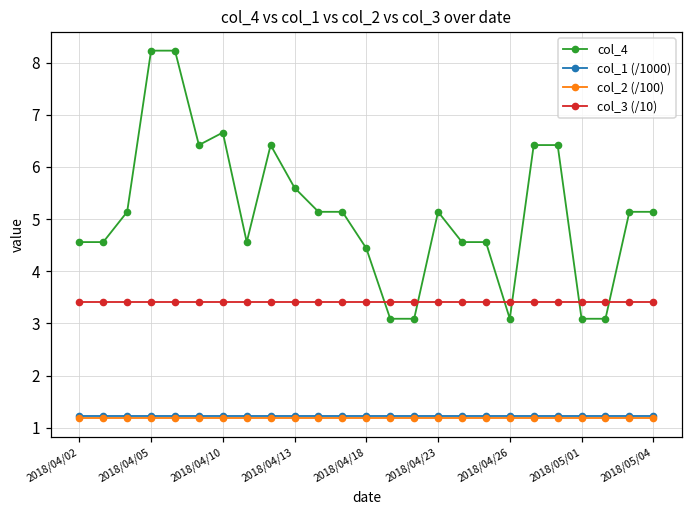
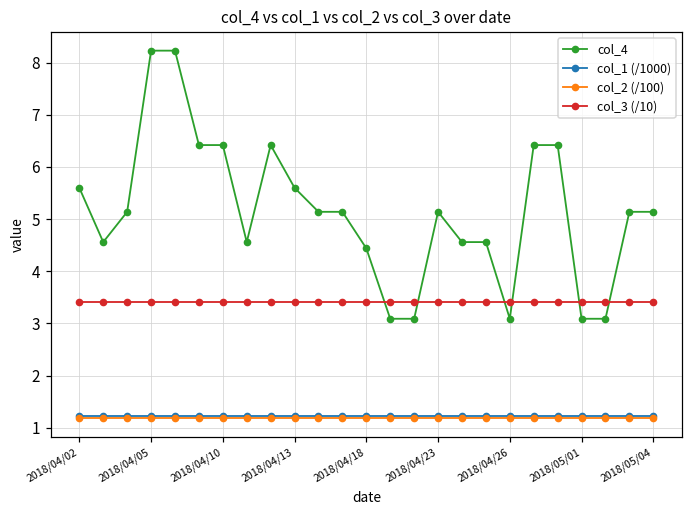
  {
    "col_4": {
-     "2018/04/02": 4.6,
+     "2018/04/02": 5.6,
      "2018/04/05": 8.2,
-     "2018/04/10": 6.7,
+     "2018/04/10": 6.4,
      "2018/04/13": 5.6,
      "2018/04/18": 4.4,
      "2018/04/23": 5.1,
      "2018/04/26": 3.1,
      "2018/05/01": 3.1,
      "2018/05/04": 5.1
    },
    "col_3 (/10)": {
      "2018/04/02": 3.4,
      "2018/04/05": 3.4,
      "2018/04/10": 3.4,
      "2018/04/13": 3.4,
      "2018/04/18": 3.4,
      "2018/04/23": 3.4,
      "2018/04/26": 3.4,
      "2018/05/01": 3.4,
      "2018/05/04": 3.4
    }
  }
